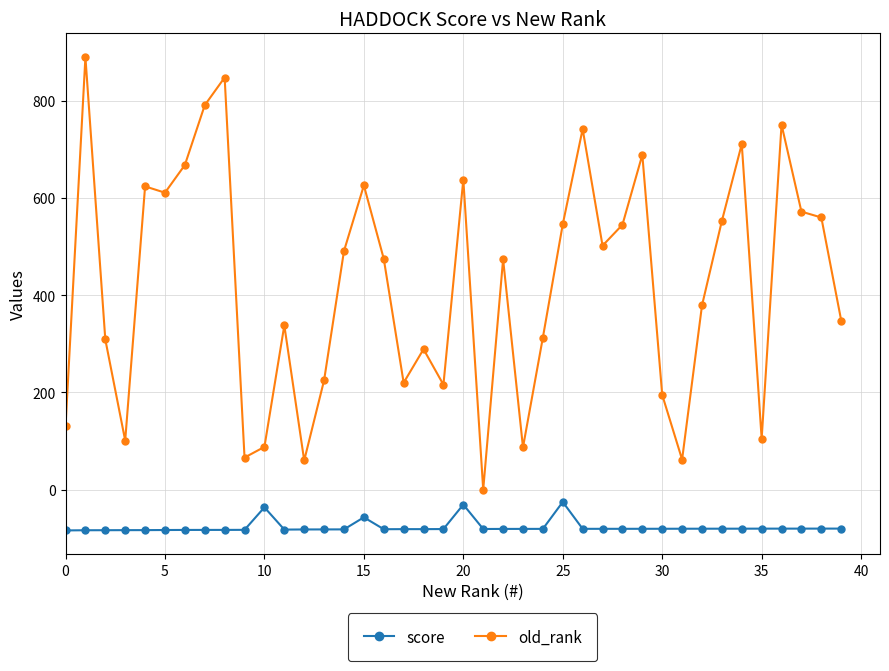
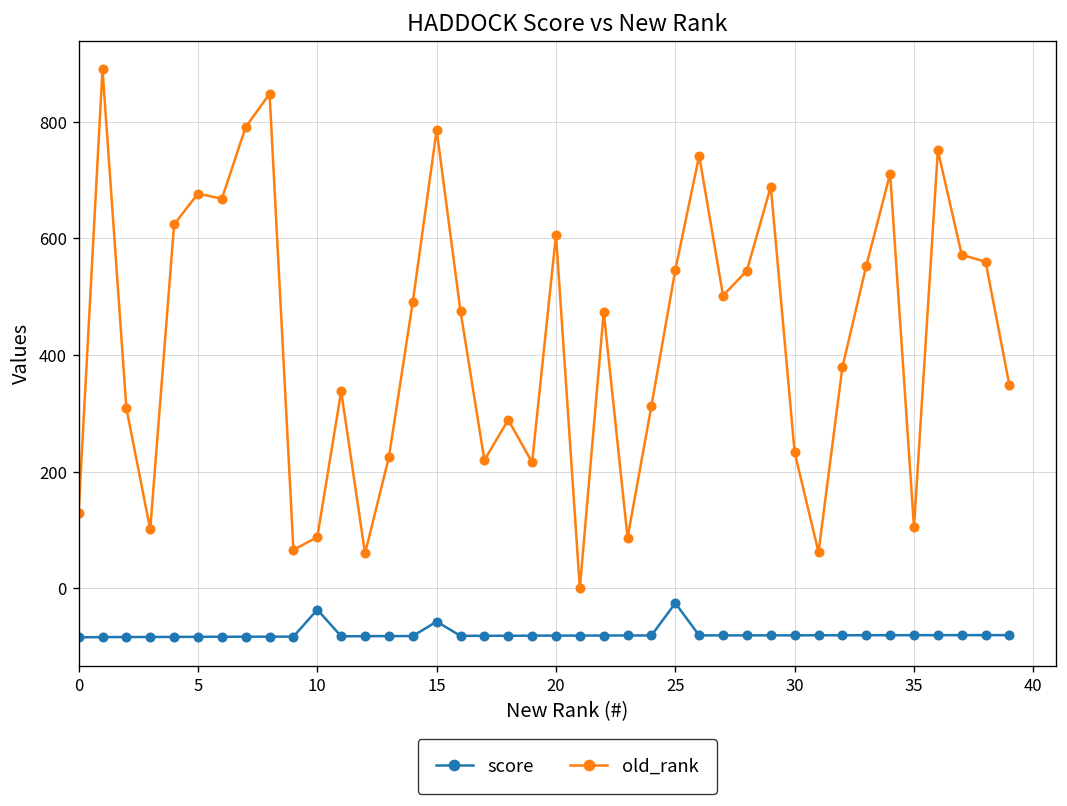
  {
    "score": {
      "0": -80,
      "5": -80,
      "10": -40,
      "15": -60,
-     "20": -30,
+     "20": -80,
      "25": -30,
      "30": -80,
      "35": -80
    },
    "old_rank": {
      "0": 130,
-     "5": 610,
+     "5": 680,
      "10": 90,
-     "15": 630,
-     "20": 640,
+     "15": 790,
+     "20": 610,
      "25": 550,
-     "30": 200,
+     "30": 230,
      "35": 110
    }
  }
